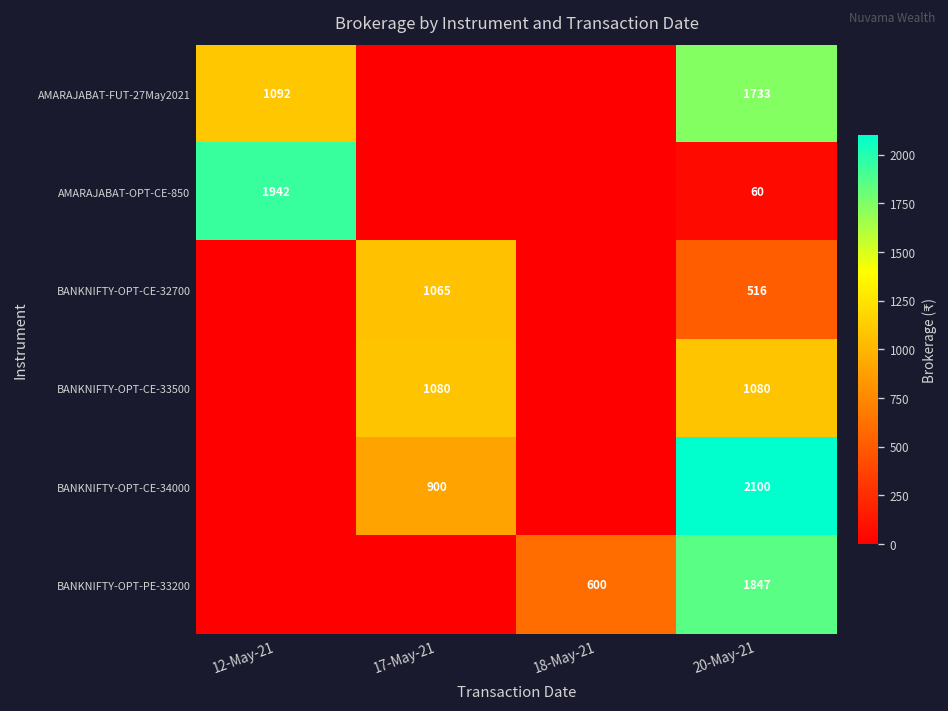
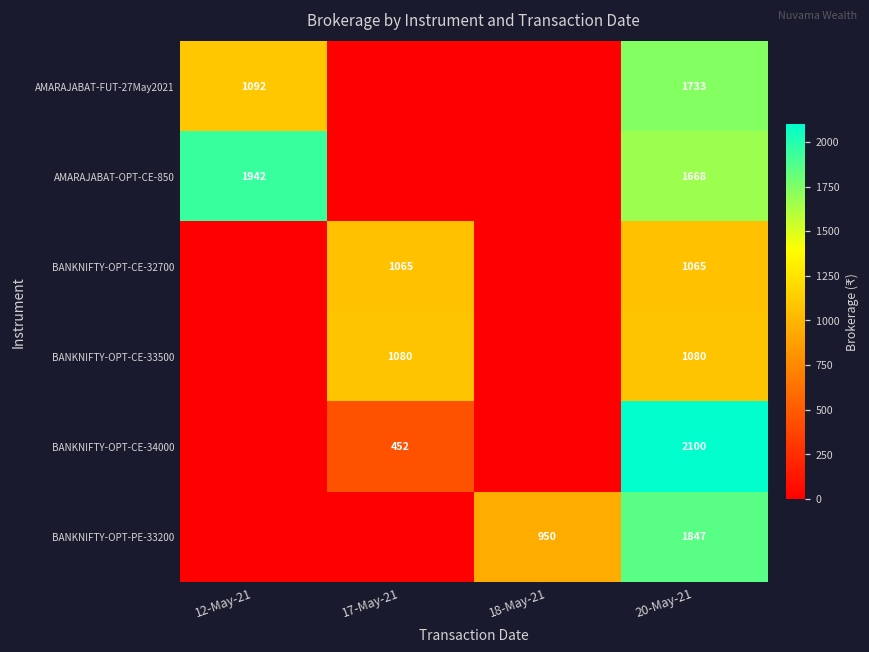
  {
    "AMARAJABAT-FUT-27May2021": {
      "12-May-21": 1092,
      "20-May-21": 1733
    },
    "AMARAJABAT-OPT-CE-850": {
      "12-May-21": 1942,
-     "20-May-21": 60
+     "20-May-21": 1668
    },
    "BANKNIFTY-OPT-CE-32700": {
      "17-May-21": 1065,
-     "20-May-21": 516
+     "20-May-21": 1065
    },
    "BANKNIFTY-OPT-CE-33500": {
      "17-May-21": 1080,
      "20-May-21": 1080
    },
    "BANKNIFTY-OPT-CE-34000": {
-     "17-May-21": 900,
+     "17-May-21": 452,
      "20-May-21": 2100
    },
    "BANKNIFTY-OPT-PE-33200": {
-     "18-May-21": 600,
+     "18-May-21": 950,
      "20-May-21": 1847
    }
  }
